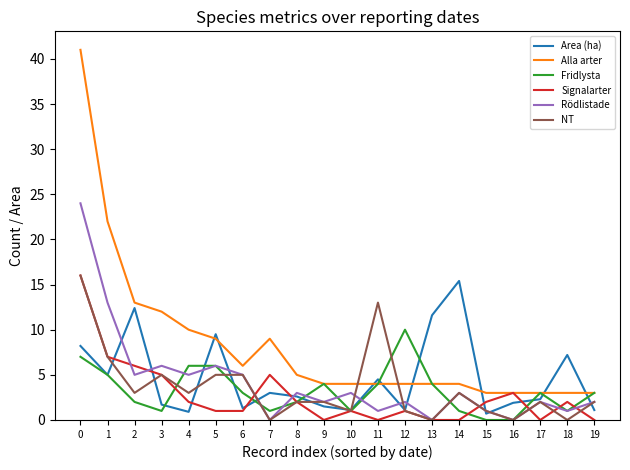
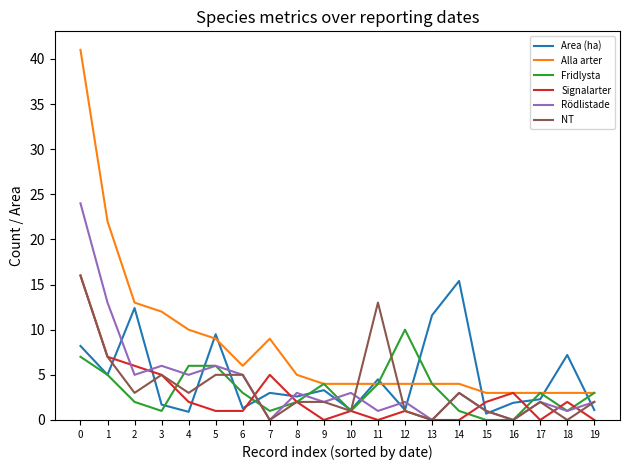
  {
    "Area (ha)": {
      "0": 8,
      "2": 12,
      "3": 2,
      "4": 1,
      "5": 10,
      "6": 1,
      "7": 3,
      "8": 3,
-     "9": 2,
+     "9": 3,
      "11": 5,
      "13": 12,
      "14": 15,
      "15": 1,
      "16": 2,
      "17": 2,
      "18": 7,
      "19": 1
    },
    "Alla arter": {
      "0": 41,
      "1": 22,
      "2": 13,
      "3": 12,
      "4": 10,
      "5": 9,
      "6": 6,
      "7": 9,
      "8": 5,
      "10": 4,
      "12": 4,
      "14": 4,
      "15": 3,
      "18": 3
    },
    "Fridlysta": {
      "0": 7,
      "2": 2,
      "3": 1,
      "4": 6,
      "6": 3,
      "7": 1,
      "12": 10,
      "14": 1,
      "15": 0
    },
    "Signalarter": {
      "2": 6,
      "4": 2,
      "5": 1,
      "6": 1,
      "7": 5,
      "9": 0,
      "11": 0,
      "14": 0,
      "15": 2,
      "17": 0,
      "18": 2,
      "19": 0
    },
    "Rödlistade": {
      "0": 24,
      "1": 13,
      "2": 5,
      "3": 6,
      "4": 5,
      "8": 3,
      "10": 3,
      "11": 1,
      "12": 2
    },
    "NT": {
      "2": 3,
      "4": 3,
      "5": 5,
      "11": 13,
      "18": 0
    }
  }
